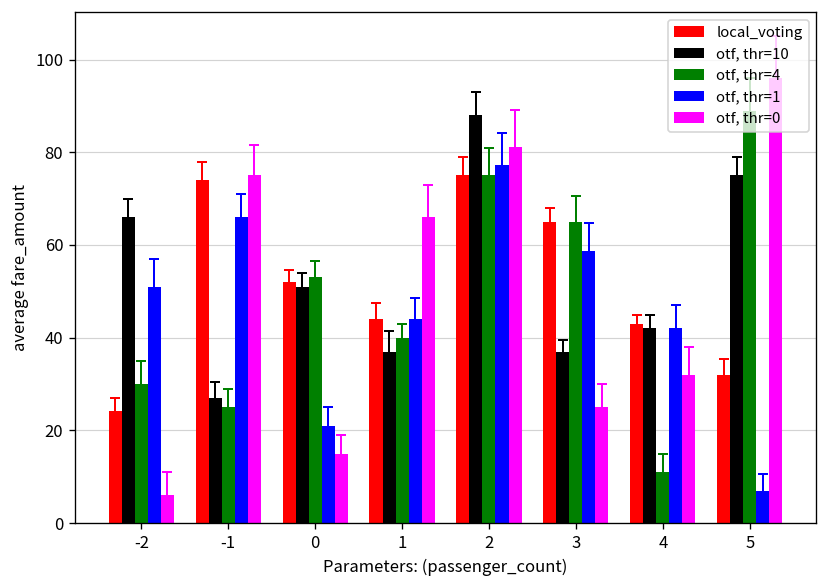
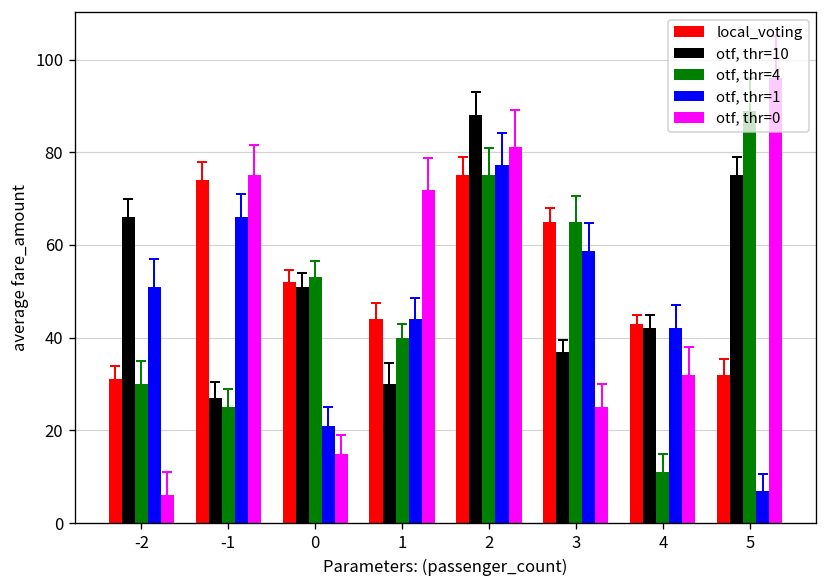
  {
    "local_voting": {
-     "-2": 24,
+     "-2": 31,
      "-1": 74,
      "0": 52,
      "1": 44,
      "2": 75,
      "3": 65,
      "4": 43,
      "5": 32
    },
    "otf, thr=10": {
      "-2": 66,
      "-1": 27,
      "0": 51,
-     "1": 37,
+     "1": 30,
      "2": 88,
      "3": 37,
      "4": 42,
      "5": 75
    },
    "otf, thr=4": {
      "-2": 30,
      "-1": 25,
      "0": 53,
      "1": 40,
      "2": 75,
      "3": 65,
      "4": 11
    },
    "otf, thr=1": {
      "-2": 51,
      "-1": 66,
      "0": 21,
      "1": 44,
      "2": 77,
      "3": 59,
      "4": 42,
      "5": 7
    },
    "otf, thr=0": {
      "-2": 6,
      "-1": 75,
      "0": 15,
-     "1": 66,
+     "1": 72,
      "2": 81,
      "3": 25,
      "4": 32
    }
  }
